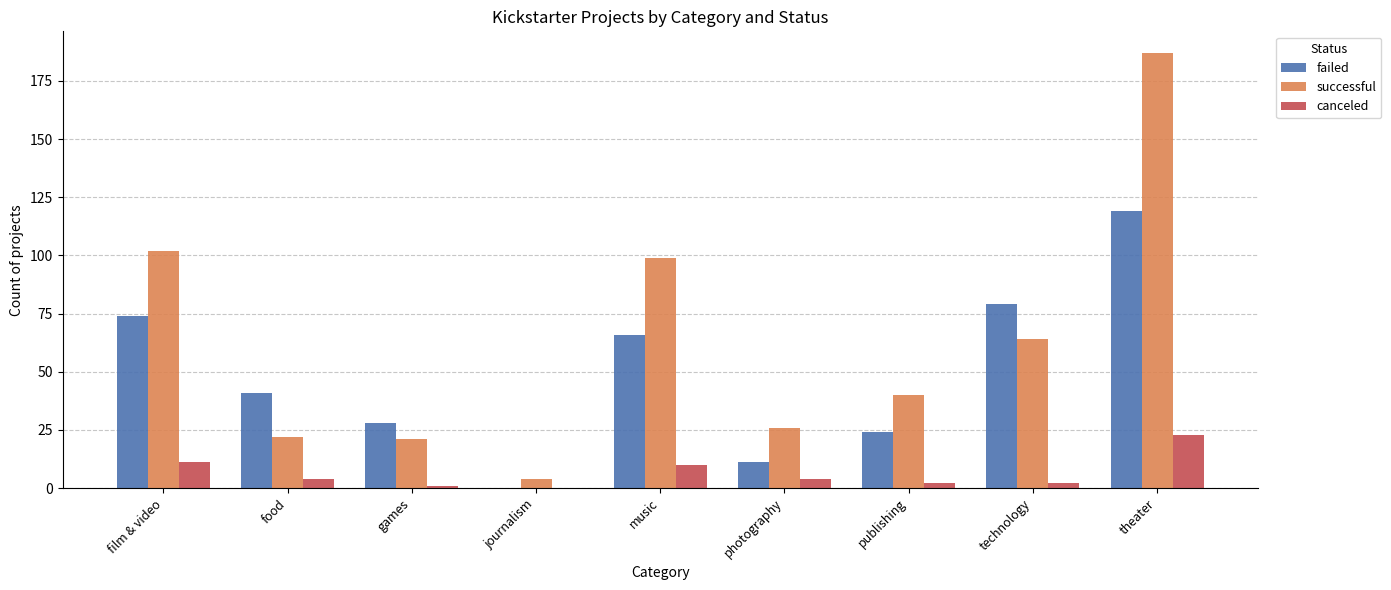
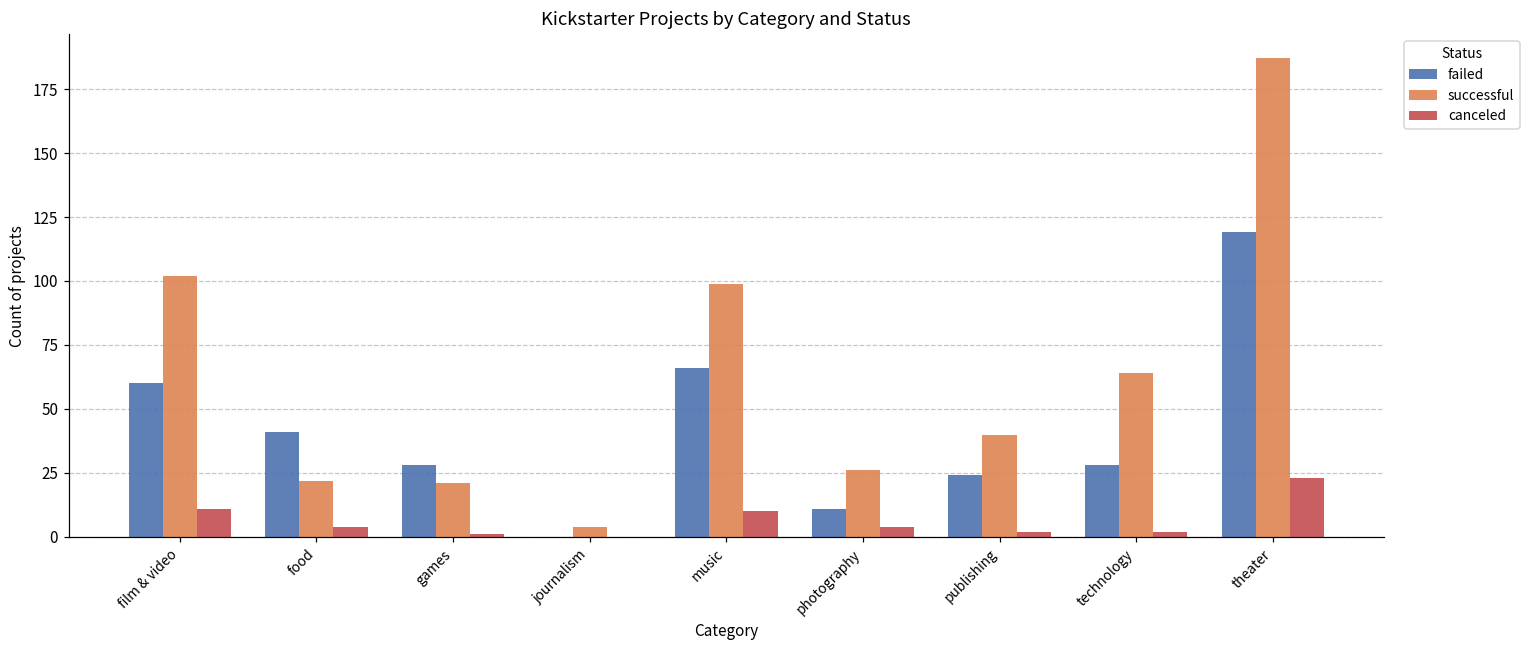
  {
    "failed": {
-     "film & video": 74,
+     "film & video": 60,
      "food": 41,
      "games": 28,
      "journalism": 0,
      "music": 66,
      "photography": 11,
      "publishing": 24,
-     "technology": 79,
+     "technology": 28,
      "theater": 119
    }
  }
